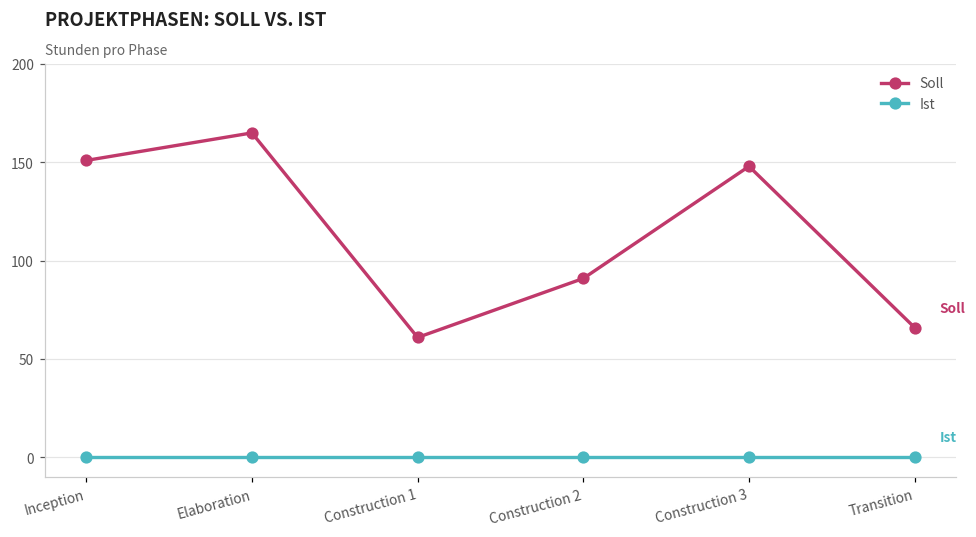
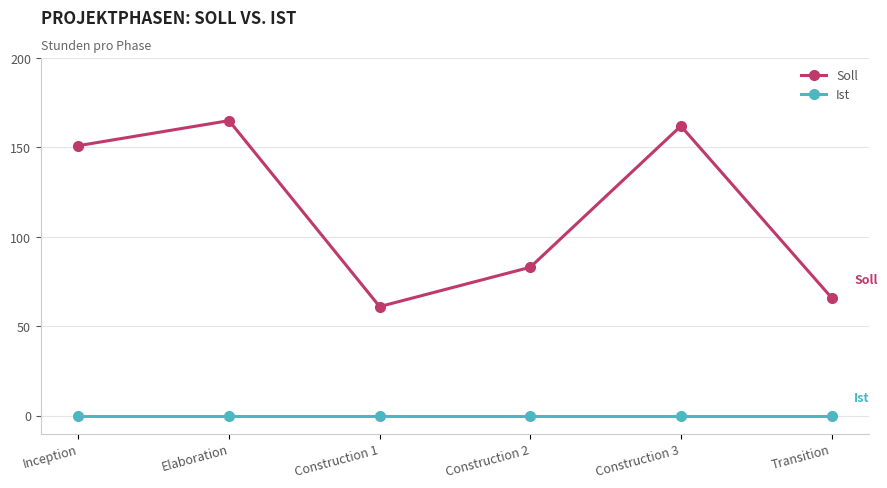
  {
    "Soll": {
      "Inception": 151,
      "Elaboration": 165,
      "Construction 1": 61,
-     "Construction 2": 91,
-     "Construction 3": 148,
+     "Construction 2": 83,
+     "Construction 3": 162,
      "Transition": 66
    },
    "Ist": {
      "Inception": 0,
      "Elaboration": 0,
      "Construction 1": 0,
      "Construction 2": 0,
      "Construction 3": 0,
      "Transition": 0
    }
  }
